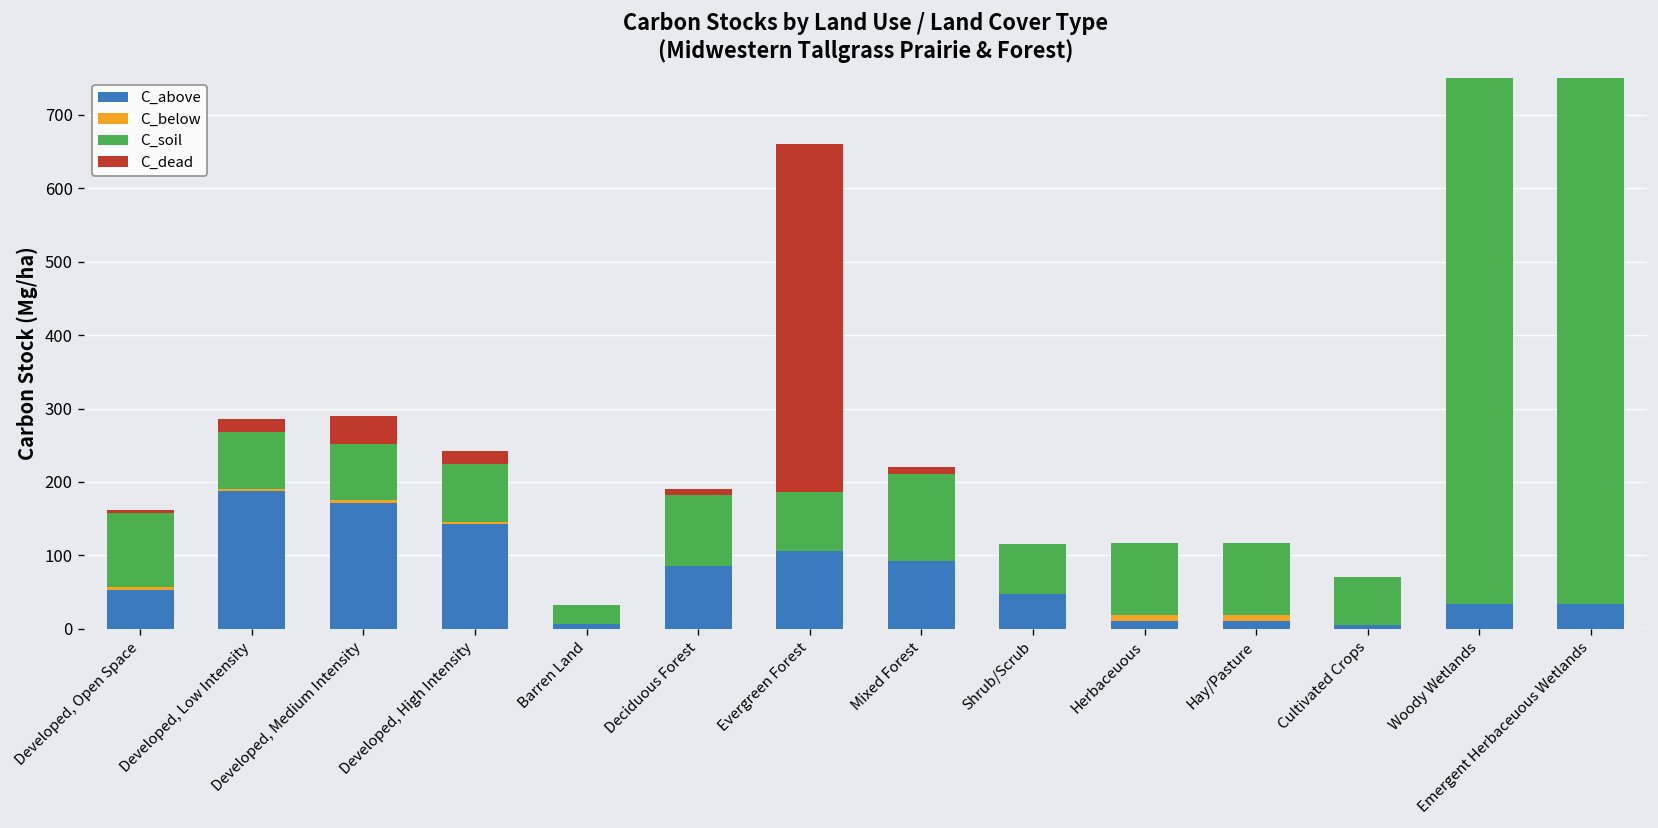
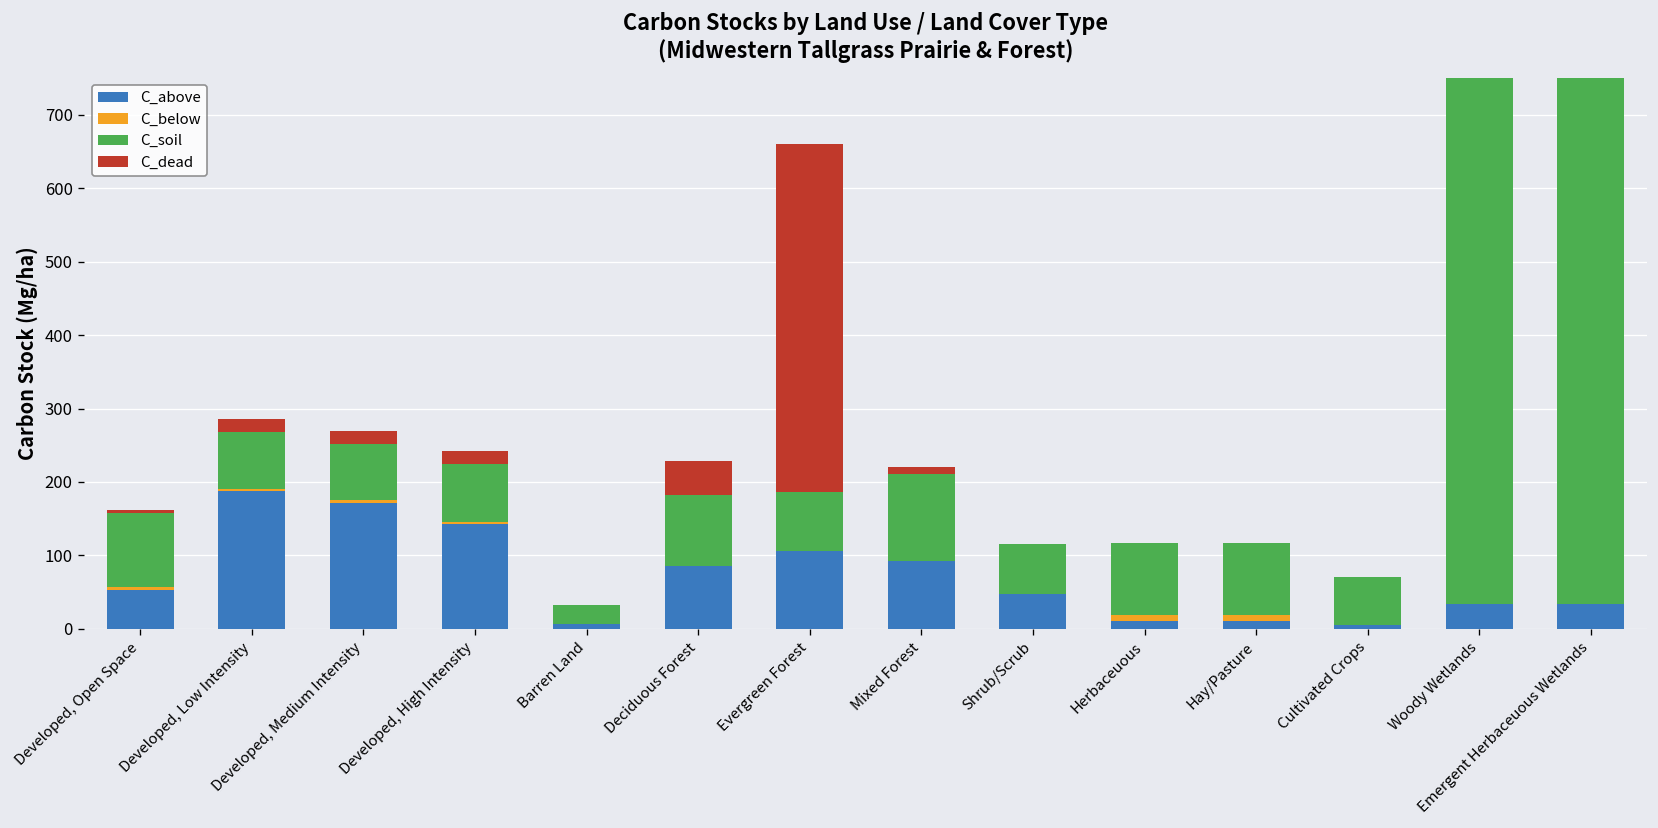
  {
    "C_above": {
      "Developed, Open Space": 50,
      "Developed, Low Intensity": 190,
      "Developed, Medium Intensity": 170,
      "Developed, High Intensity": 140,
      "Barren Land": 10,
      "Deciduous Forest": 90,
      "Evergreen Forest": 110,
      "Mixed Forest": 90,
      "Shrub/Scrub": 50,
      "Herbaceuous": 10,
      "Hay/Pasture": 10,
      "Cultivated Crops": 0,
      "Woody Wetlands": 30,
      "Emergent Herbaceuous Wetlands": 30
    },
    "C_below": {
      "Barren Land": 0,
      "Deciduous Forest": 0,
      "Evergreen Forest": 0,
      "Mixed Forest": 0,
      "Shrub/Scrub": 0,
      "Herbaceuous": 10,
      "Hay/Pasture": 10,
      "Cultivated Crops": 0,
      "Woody Wetlands": 0,
      "Emergent Herbaceuous Wetlands": 0
    },
    "C_soil": {
      "Developed, Open Space": 100,
      "Developed, Low Intensity": 80,
      "Developed, Medium Intensity": 80,
      "Developed, High Intensity": 80,
      "Barren Land": 30,
      "Deciduous Forest": 100,
      "Evergreen Forest": 80,
      "Mixed Forest": 120,
      "Shrub/Scrub": 70,
      "Herbaceuous": 100,
      "Hay/Pasture": 100,
      "Cultivated Crops": 70,
      "Woody Wetlands": 720,
      "Emergent Herbaceuous Wetlands": 720
    },
    "C_dead": {
      "Developed, Open Space": 0,
      "Developed, Low Intensity": 20,
-     "Developed, Medium Intensity": 40,
+     "Developed, Medium Intensity": 20,
      "Developed, High Intensity": 20,
      "Barren Land": 0,
-     "Deciduous Forest": 10,
+     "Deciduous Forest": 50,
      "Evergreen Forest": 470,
      "Mixed Forest": 10,
      "Shrub/Scrub": 0,
      "Herbaceuous": 0,
      "Hay/Pasture": 0,
      "Cultivated Crops": 0,
      "Woody Wetlands": 0,
      "Emergent Herbaceuous Wetlands": 0
    }
  }
